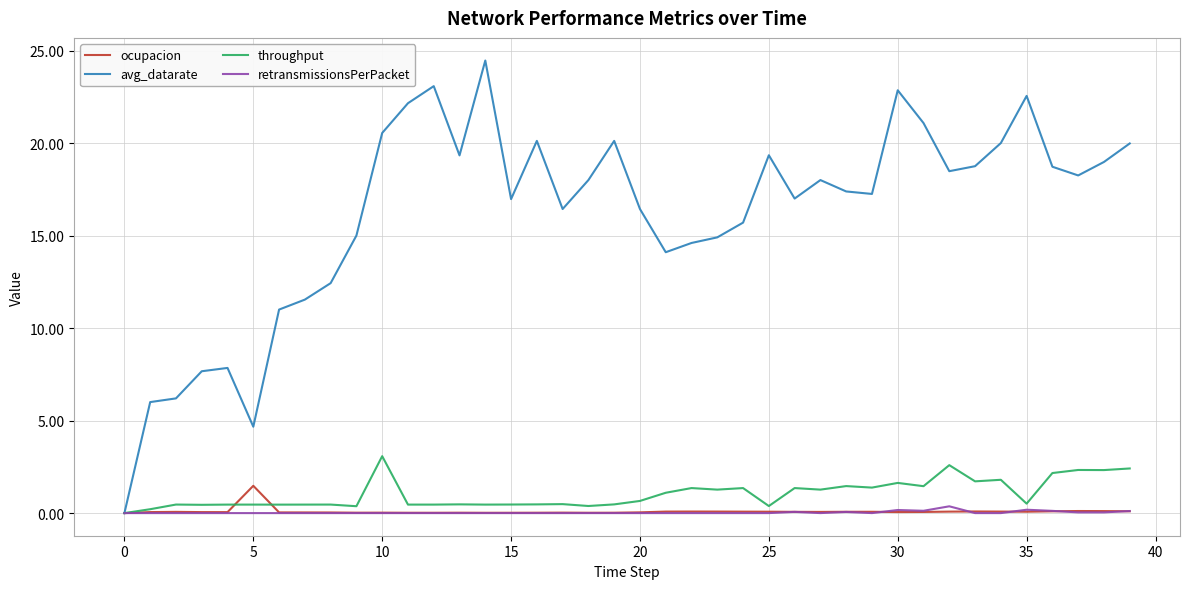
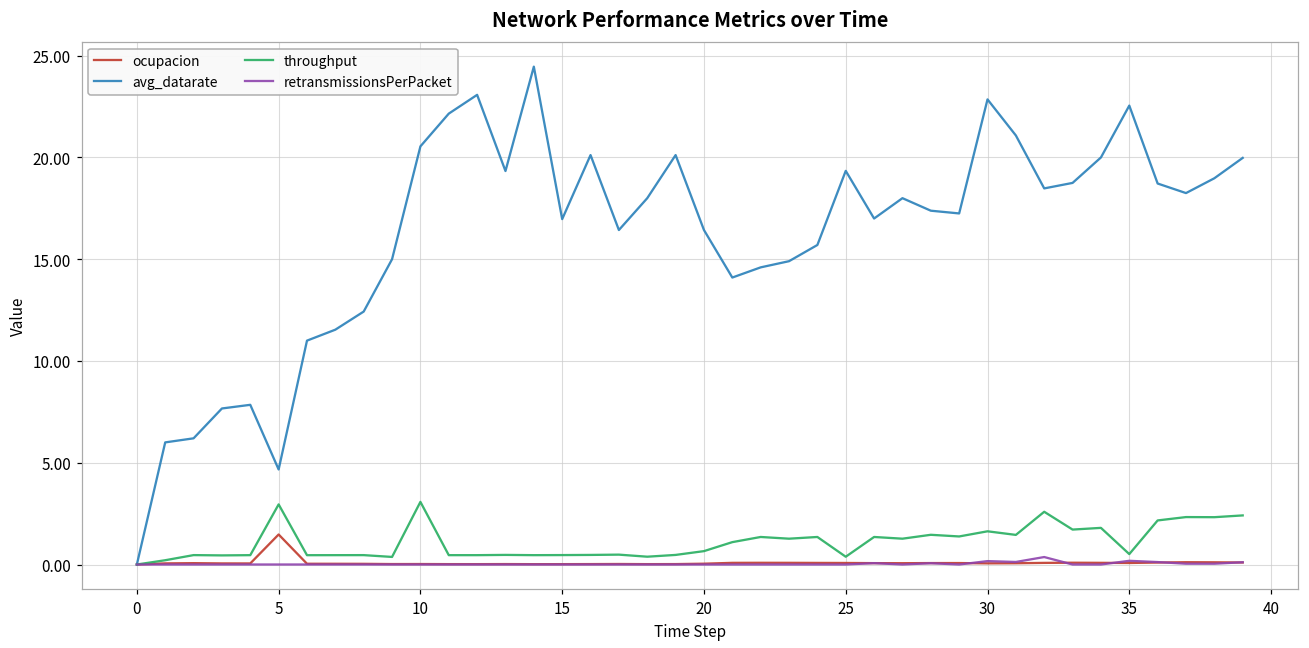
  {
    "ocupacion": {
      "5": 1.5
    },
    "avg_datarate": {
      "5": 4.7,
      "10": 20.5,
      "15": 17.0,
      "20": 16.4,
      "25": 19.3,
      "30": 22.9,
      "35": 22.5
    },
    "throughput": {
-     "5": 0.5,
+     "5": 3.0,
      "10": 3.1,
      "15": 0.5,
      "20": 0.7,
      "25": 0.4,
      "30": 1.6,
      "35": 0.5
    },
    "retransmissionsPerPacket": {
      "5": 0.0
    }
  }
